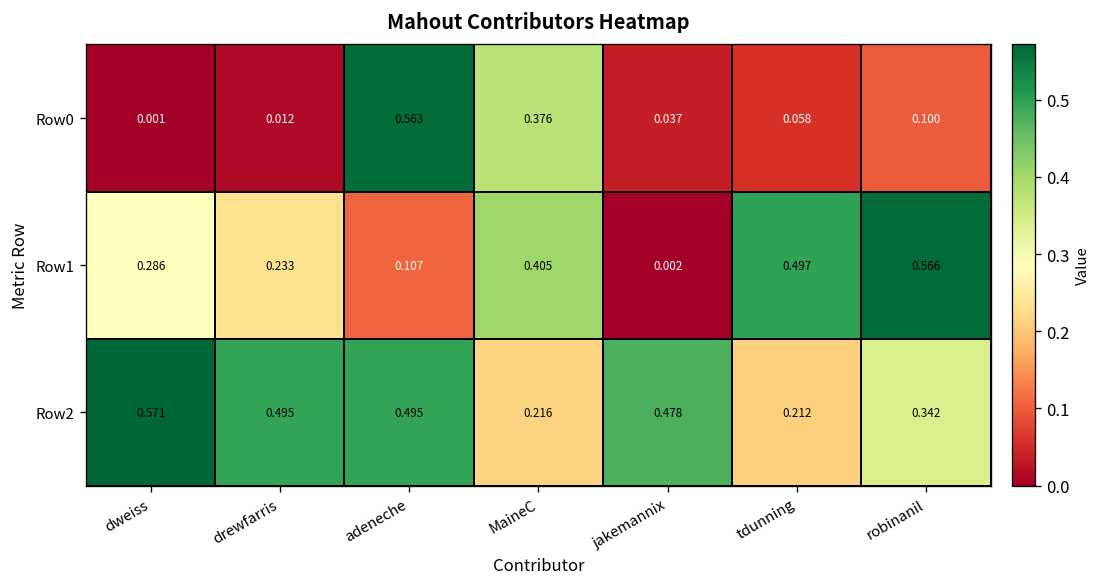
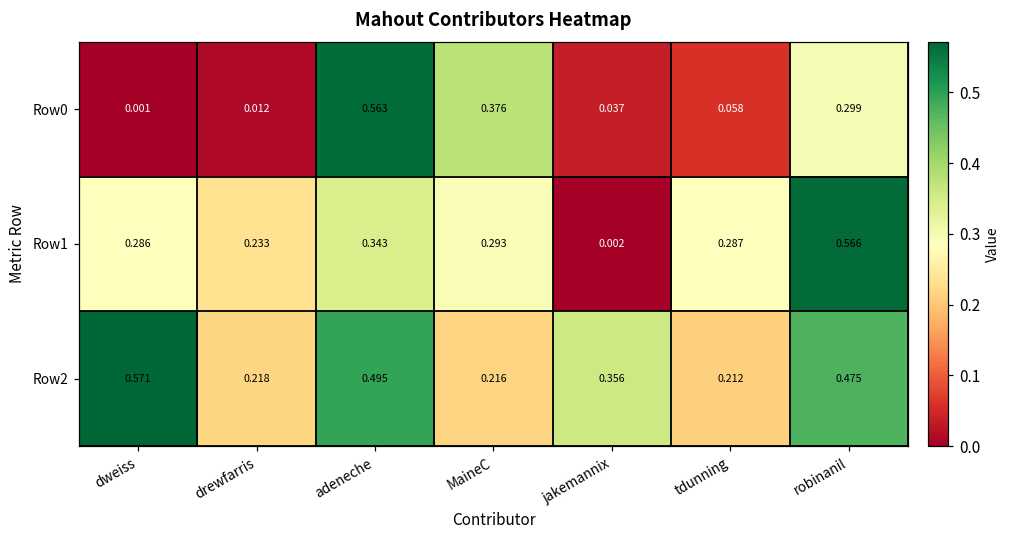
  {
    "Row0": {
      "dweiss": 0.001,
      "drewfarris": 0.012,
      "adeneche": 0.563,
      "MaineC": 0.376,
      "jakemannix": 0.037,
      "tdunning": 0.058,
-     "robinanil": 0.100
+     "robinanil": 0.299
    },
    "Row1": {
      "dweiss": 0.286,
      "drewfarris": 0.233,
-     "adeneche": 0.107,
-     "MaineC": 0.405,
+     "adeneche": 0.343,
+     "MaineC": 0.293,
      "jakemannix": 0.002,
-     "tdunning": 0.497,
+     "tdunning": 0.287,
      "robinanil": 0.566
    },
    "Row2": {
      "dweiss": 0.571,
-     "drewfarris": 0.495,
+     "drewfarris": 0.218,
      "adeneche": 0.495,
      "MaineC": 0.216,
-     "jakemannix": 0.478,
+     "jakemannix": 0.356,
      "tdunning": 0.212,
-     "robinanil": 0.342
+     "robinanil": 0.475
    }
  }
